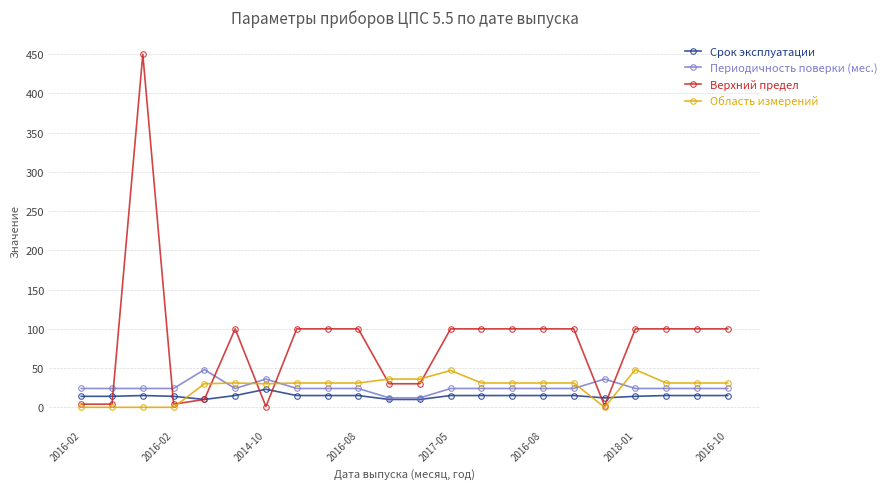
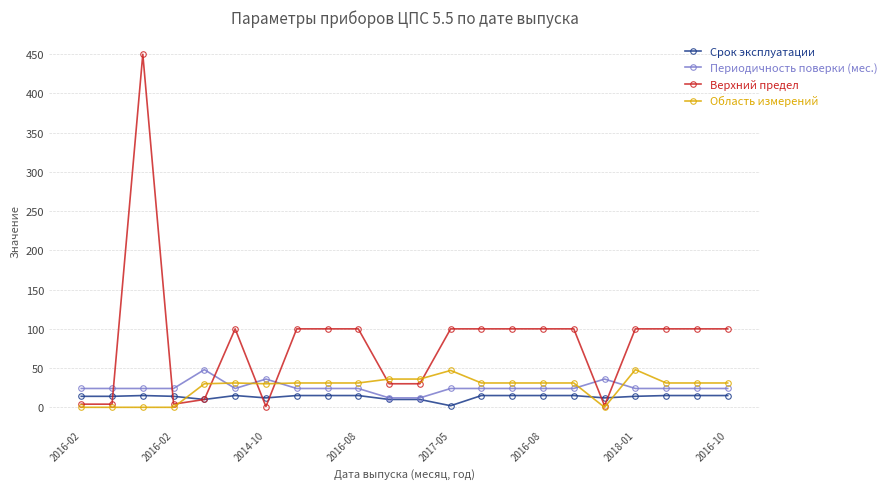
  {
    "Срок эксплуатации": {
-     "2014-10": 20,
-     "2017-05": 20,
+     "2014-10": 10,
+     "2017-05": 0,
      "2018-01": 10,
      "2016-10": 20
    },
    "Периодичность поверки (мес.)": {
      "2014-10": 40,
      "2017-05": 20,
      "2018-01": 20,
      "2016-10": 20
    },
    "Верхний предел": {
      "2014-10": 0,
      "2017-05": 100,
      "2018-01": 100,
      "2016-10": 100
    },
    "Область измерений": {
      "2014-10": 30,
      "2017-05": 50,
      "2018-01": 50,
      "2016-10": 30
    }
  }
